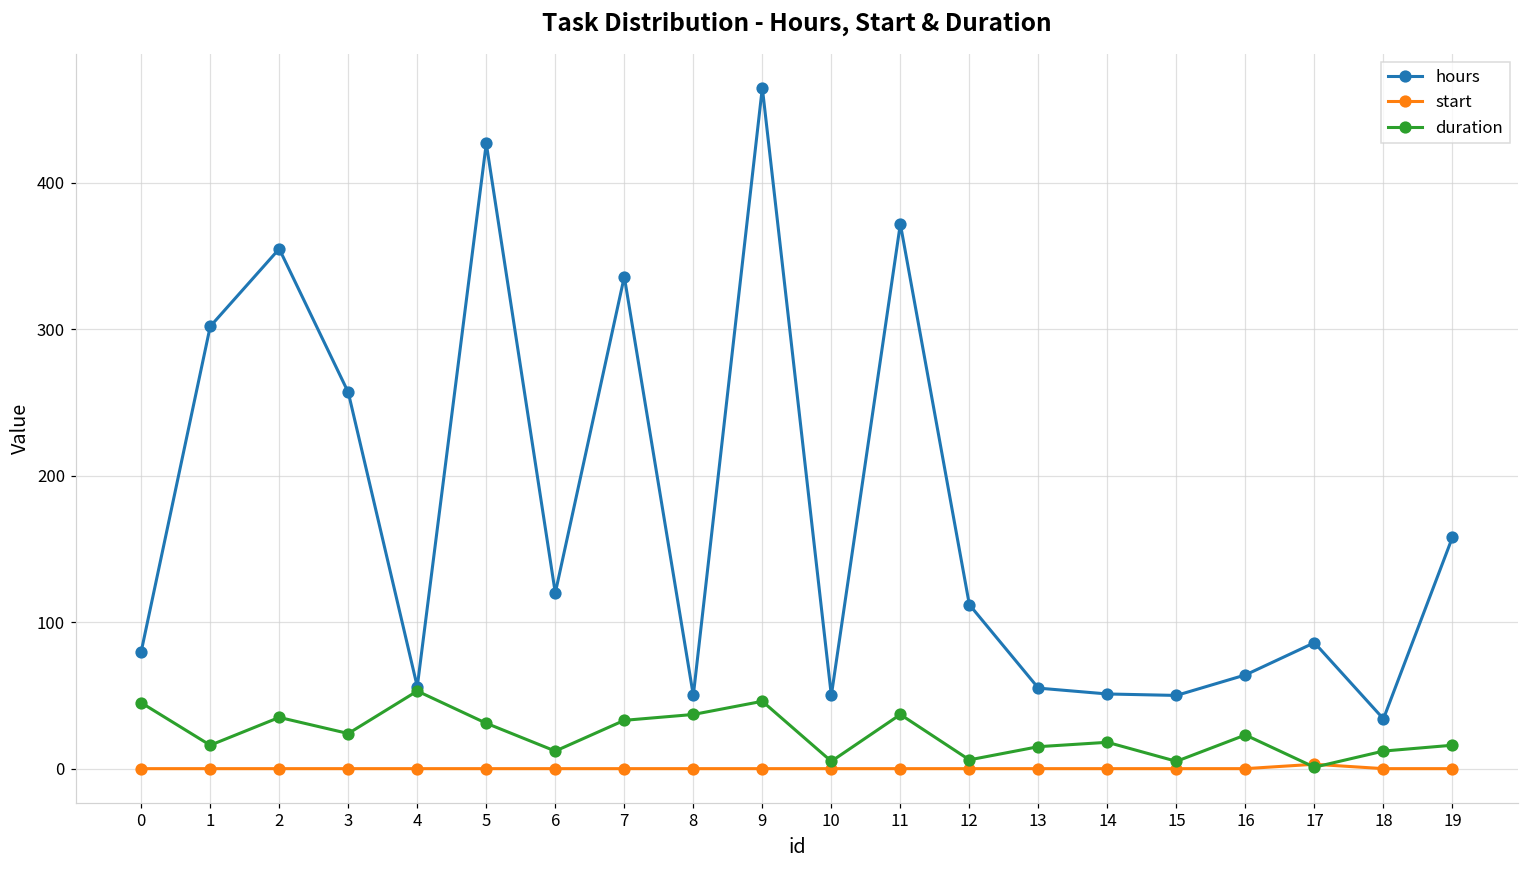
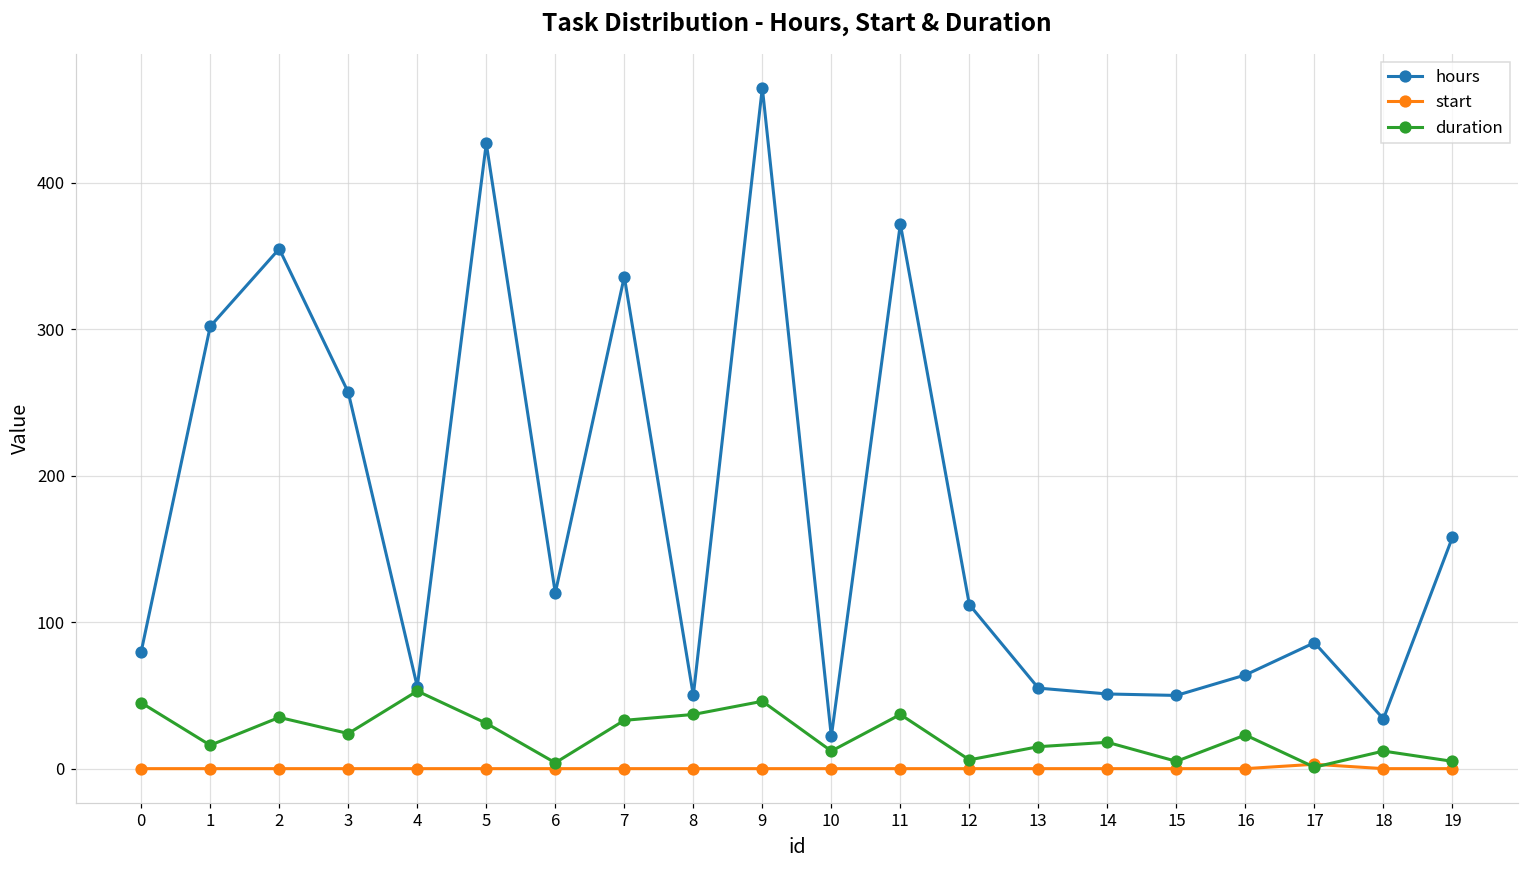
  {
    "hours": {
      "0": 80,
      "1": 302,
      "2": 355,
      "3": 257,
      "4": 56,
      "5": 427,
      "6": 120,
      "7": 336,
      "8": 50,
      "9": 465,
-     "10": 50,
+     "10": 22,
      "11": 372,
      "12": 112,
      "13": 55,
      "14": 51,
      "15": 50,
      "16": 64,
      "17": 86,
      "18": 34,
      "19": 158
    },
    "start": {
      "0": 0,
      "1": 0,
      "2": 0,
      "3": 0,
      "4": 0,
      "5": 0,
      "6": 0,
      "7": 0,
      "8": 0,
      "9": 0,
      "10": 0,
      "11": 0,
      "12": 0,
      "13": 0,
      "14": 0,
      "15": 0,
      "16": 0,
      "17": 3,
      "18": 0,
      "19": 0
    },
    "duration": {
      "0": 45,
      "1": 16,
      "2": 35,
      "3": 24,
      "4": 53,
      "5": 31,
-     "6": 12,
+     "6": 4,
      "7": 33,
      "8": 37,
      "9": 46,
-     "10": 5,
+     "10": 12,
      "11": 37,
      "12": 6,
      "13": 15,
      "14": 18,
      "15": 5,
      "16": 23,
      "17": 1,
      "18": 12,
-     "19": 16
+     "19": 5
    }
  }
